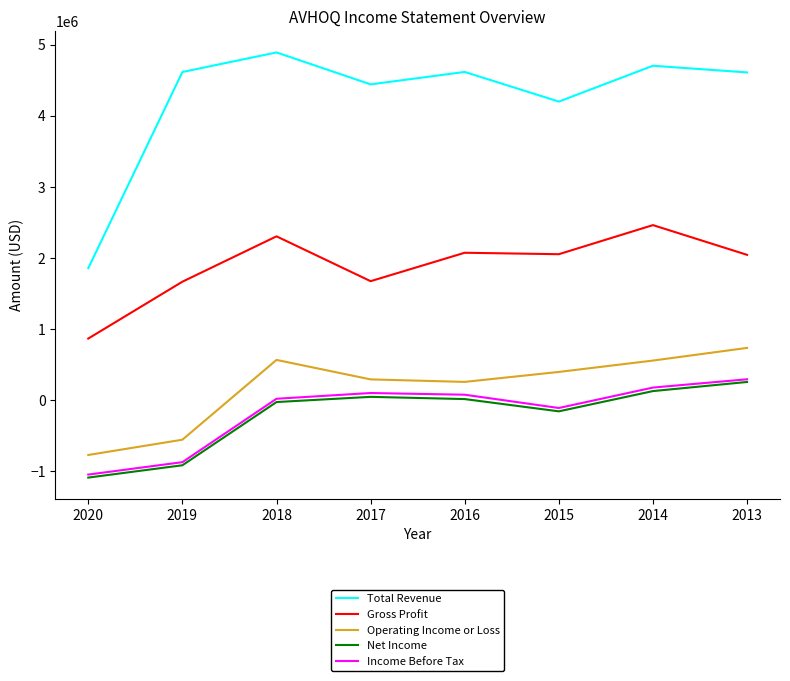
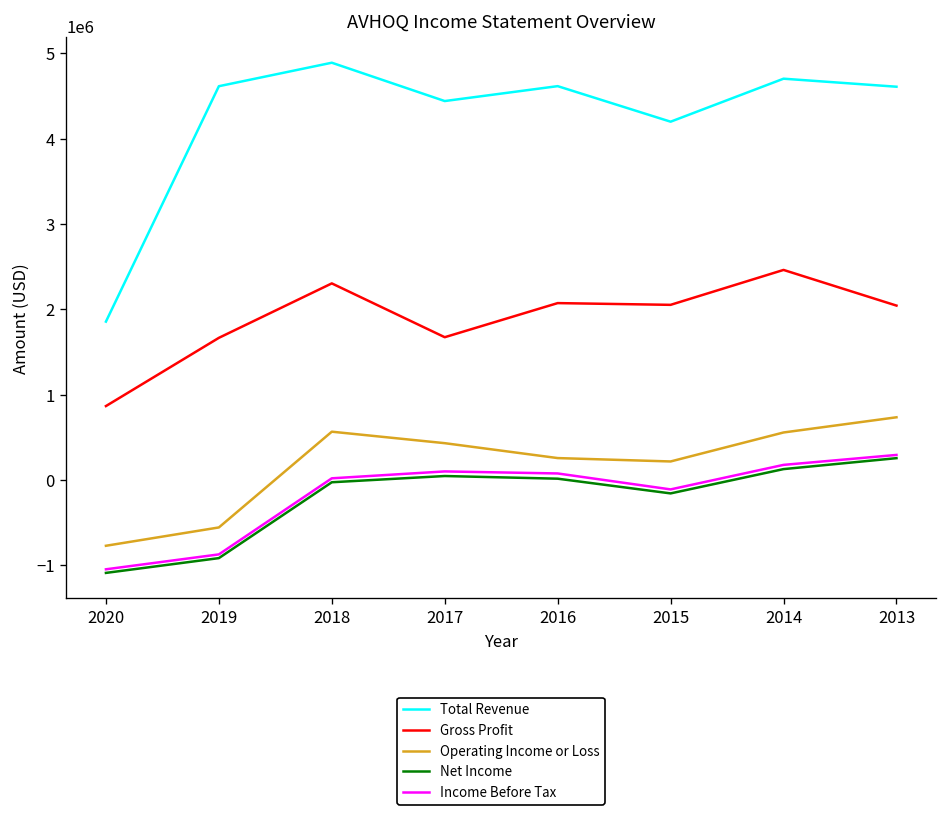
  {
    "Total Revenue": {
      "2020": 1900000,
      "2019": 4600000,
      "2018": 4900000,
      "2017": 4400000,
      "2016": 4600000,
      "2015": 4200000,
      "2014": 4700000,
      "2013": 4600000
    },
    "Gross Profit": {
      "2020": 900000,
      "2019": 1700000,
      "2018": 2300000,
      "2017": 1700000,
      "2016": 2100000,
      "2015": 2100000,
      "2014": 2500000,
      "2013": 2000000
    },
    "Operating Income or Loss": {
      "2020": -800000,
      "2019": -600000,
      "2018": 600000,
-     "2017": 300000,
+     "2017": 400000,
      "2016": 300000,
-     "2015": 400000,
+     "2015": 200000,
      "2014": 600000,
      "2013": 700000
    },
    "Net Income": {
      "2020": -1100000,
      "2019": -900000,
      "2018": 0,
      "2017": 0,
      "2016": 0,
      "2015": -200000,
      "2014": 100000,
      "2013": 300000
    },
    "Income Before Tax": {
      "2020": -1000000,
      "2019": -900000,
      "2018": 0,
      "2017": 100000,
      "2016": 100000,
      "2015": -100000,
      "2014": 200000,
      "2013": 300000
    }
  }
